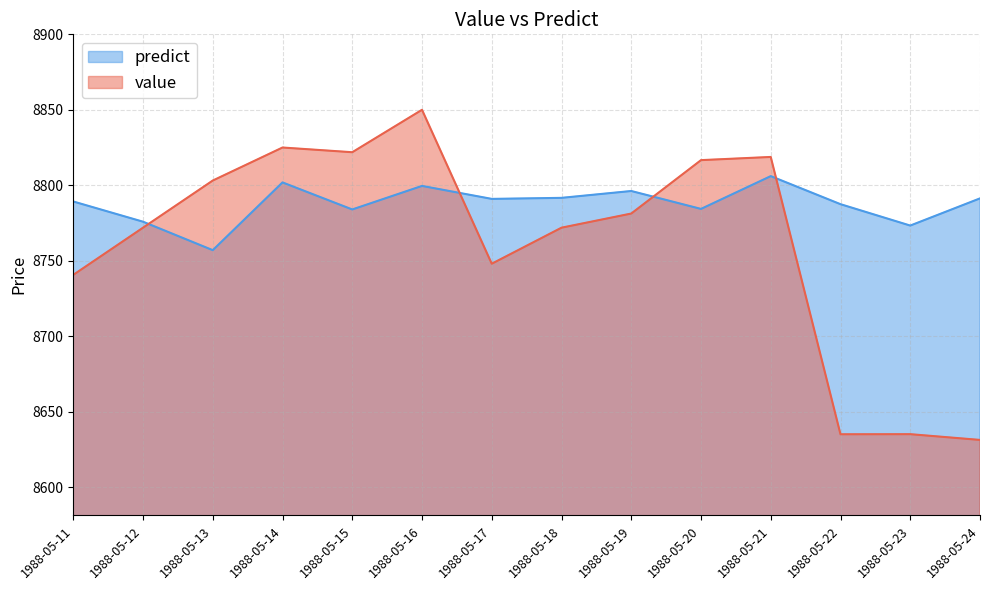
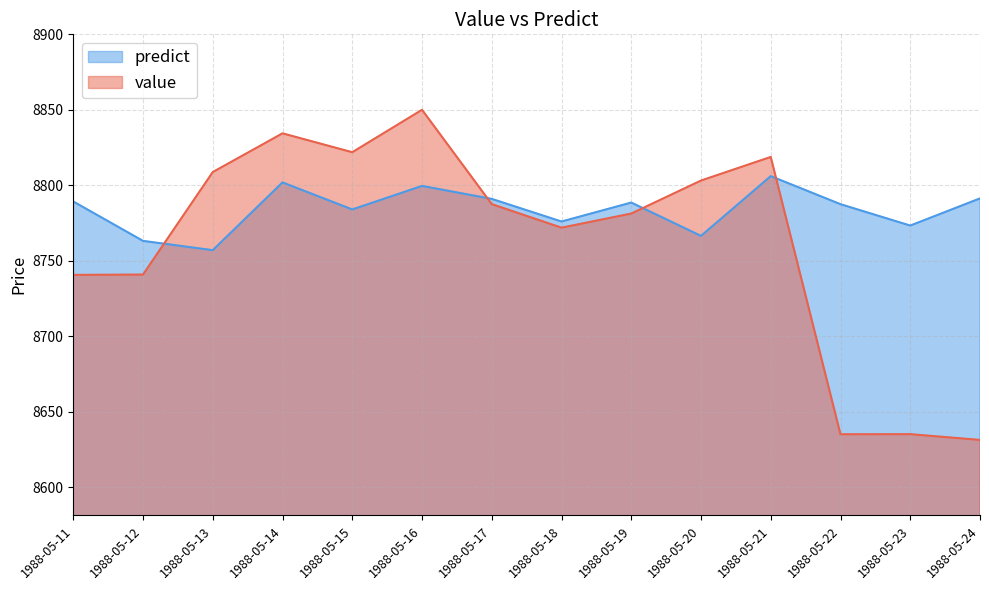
  {
    "predict": {
      "1988-05-11": 8789,
-     "1988-05-12": 8776,
+     "1988-05-12": 8763,
      "1988-05-13": 8757,
      "1988-05-14": 8802,
      "1988-05-15": 8784,
      "1988-05-16": 8800,
      "1988-05-17": 8791,
-     "1988-05-18": 8792,
-     "1988-05-19": 8796,
-     "1988-05-20": 8784,
+     "1988-05-18": 8776,
+     "1988-05-19": 8789,
+     "1988-05-20": 8766,
      "1988-05-21": 8806,
      "1988-05-22": 8787,
      "1988-05-23": 8773,
      "1988-05-24": 8791
    },
    "value": {
      "1988-05-11": 8741,
-     "1988-05-12": 8772,
-     "1988-05-13": 8803,
-     "1988-05-14": 8825,
+     "1988-05-12": 8741,
+     "1988-05-13": 8809,
+     "1988-05-14": 8834,
      "1988-05-15": 8822,
      "1988-05-16": 8850,
-     "1988-05-17": 8748,
+     "1988-05-17": 8788,
      "1988-05-18": 8772,
      "1988-05-19": 8781,
-     "1988-05-20": 8817,
+     "1988-05-20": 8803,
      "1988-05-21": 8819,
      "1988-05-22": 8635,
      "1988-05-23": 8635,
      "1988-05-24": 8631
    }
  }
